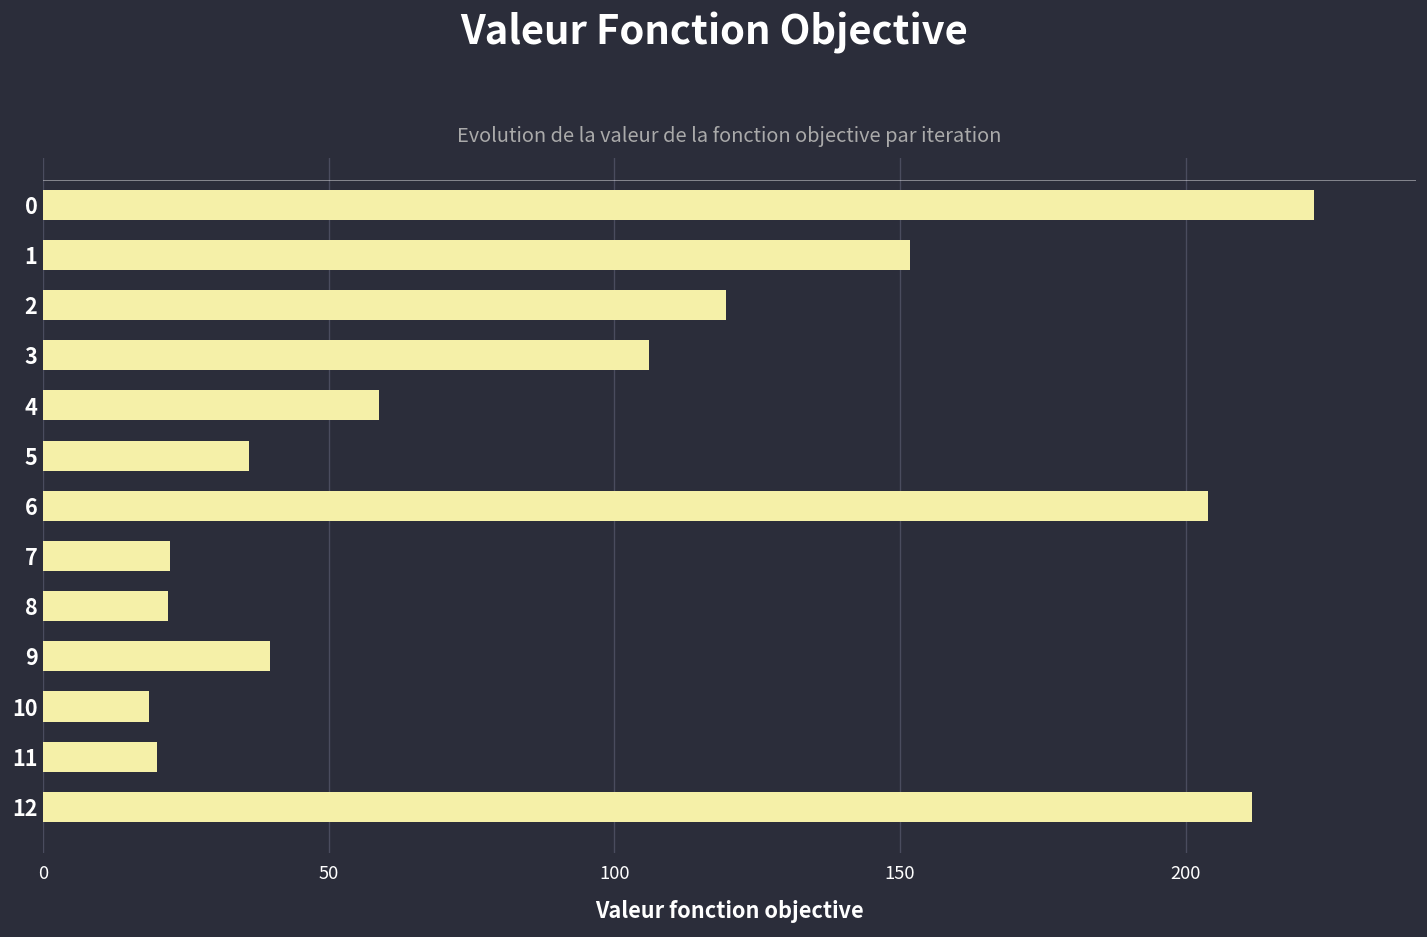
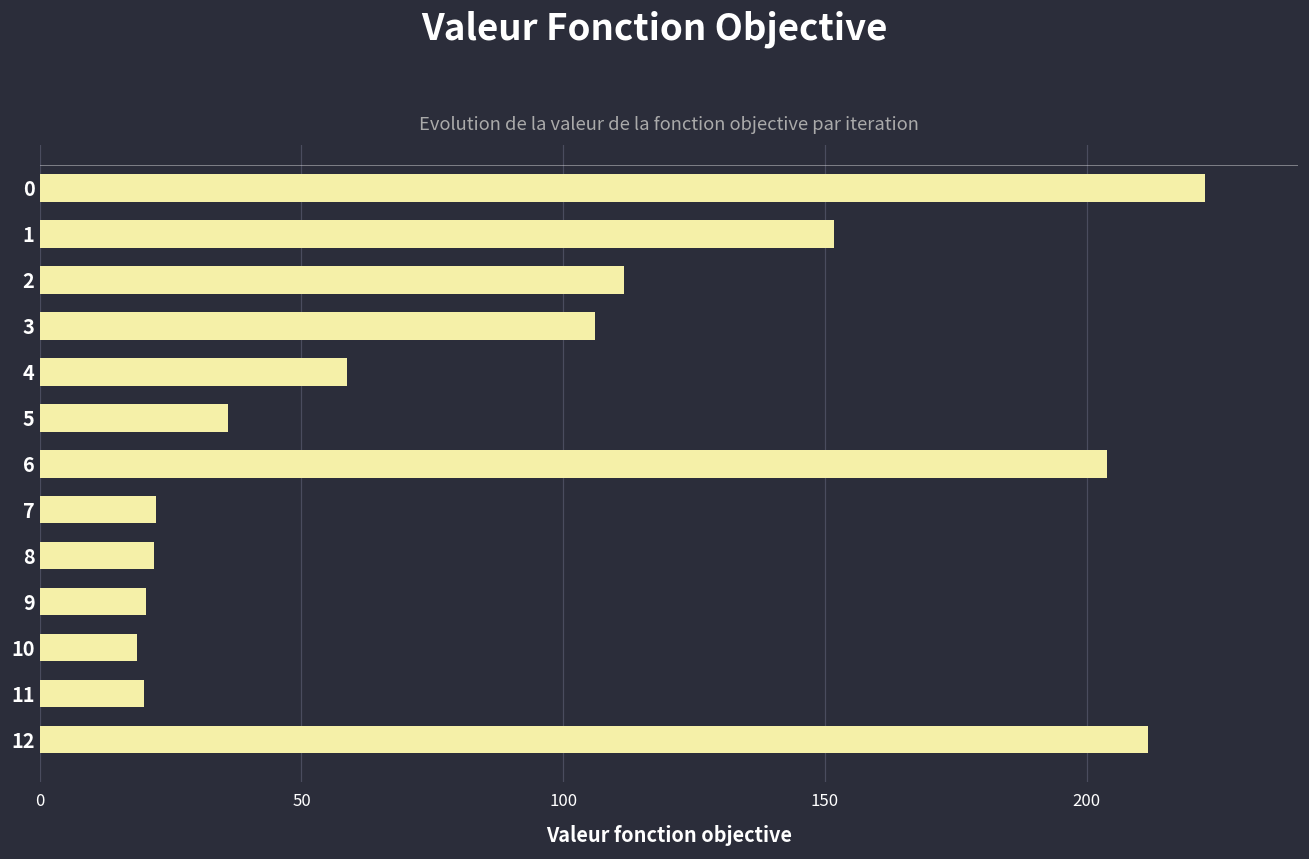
  {
    "0": 223,
    "1": 152,
-   "2": 120,
+   "2": 112,
    "3": 106,
    "4": 59,
    "5": 36,
    "6": 204,
    "7": 22,
    "8": 22,
-   "9": 40,
+   "9": 20,
    "10": 19,
    "11": 20,
    "12": 212
  }
